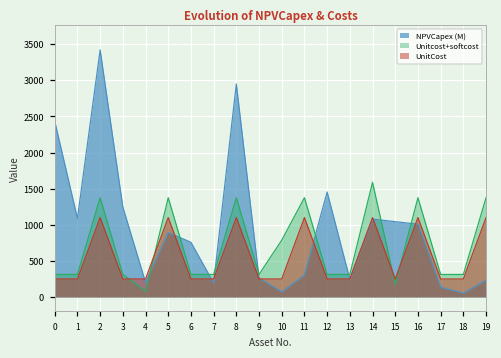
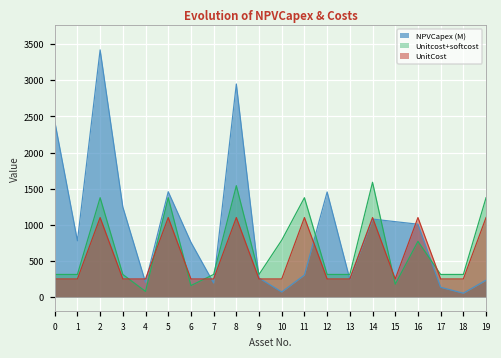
  {
    "NPVCapex (M)": {
      "0": 2400,
-     "1": 1100,
+     "1": 800,
      "2": 3400,
      "3": 1200,
      "4": 200,
-     "5": 900,
+     "5": 1500,
      "6": 800,
      "7": 200,
      "8": 2900,
      "10": 100,
      "11": 300,
      "12": 1500,
      "15": 1000,
      "16": 1000,
      "17": 100,
      "18": 100,
      "19": 200
    },
    "Unitcost+softcost": {
      "0": 300,
      "1": 300,
      "2": 1400,
      "3": 300,
      "4": 100,
      "5": 1400,
-     "6": 300,
+     "6": 200,
      "7": 300,
-     "8": 1400,
+     "8": 1500,
      "9": 300,
      "10": 800,
      "11": 1400,
      "12": 300,
      "13": 300,
      "14": 1600,
      "15": 200,
-     "16": 1400,
+     "16": 800,
      "17": 300,
      "18": 300,
      "19": 1400
    },
    "UnitCost": {
      "0": 300,
      "1": 300,
      "2": 1100,
      "3": 300,
      "4": 300,
      "5": 1100,
      "6": 300,
      "7": 300,
      "8": 1100,
      "10": 300,
      "11": 1100,
      "12": 300,
      "15": 300,
      "16": 1100,
      "17": 300,
      "18": 300,
      "19": 1100
    }
  }
